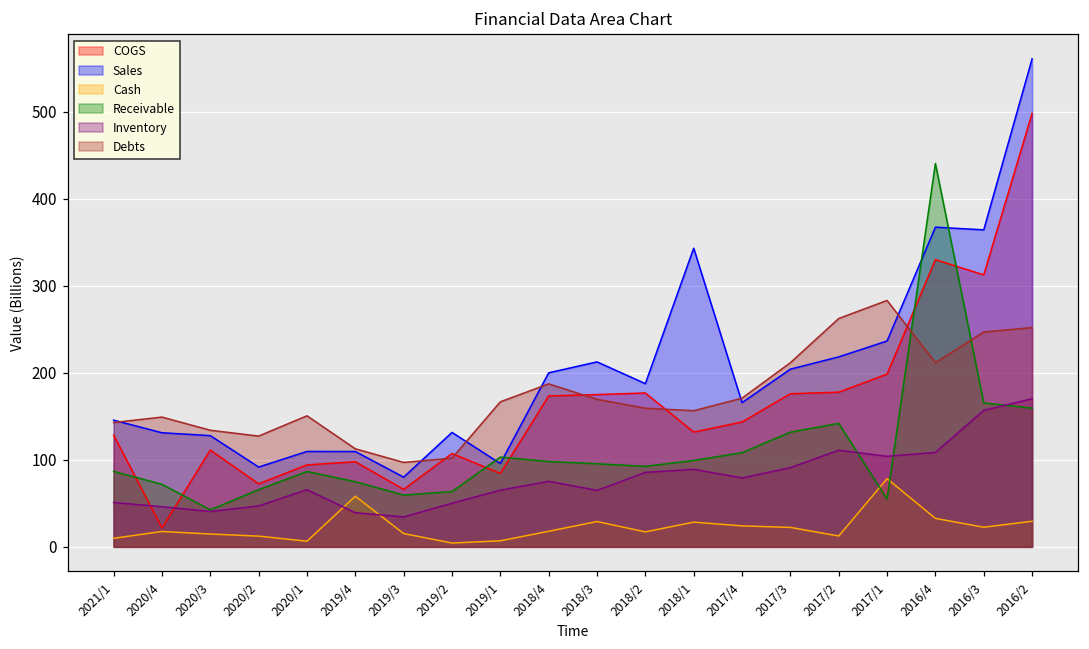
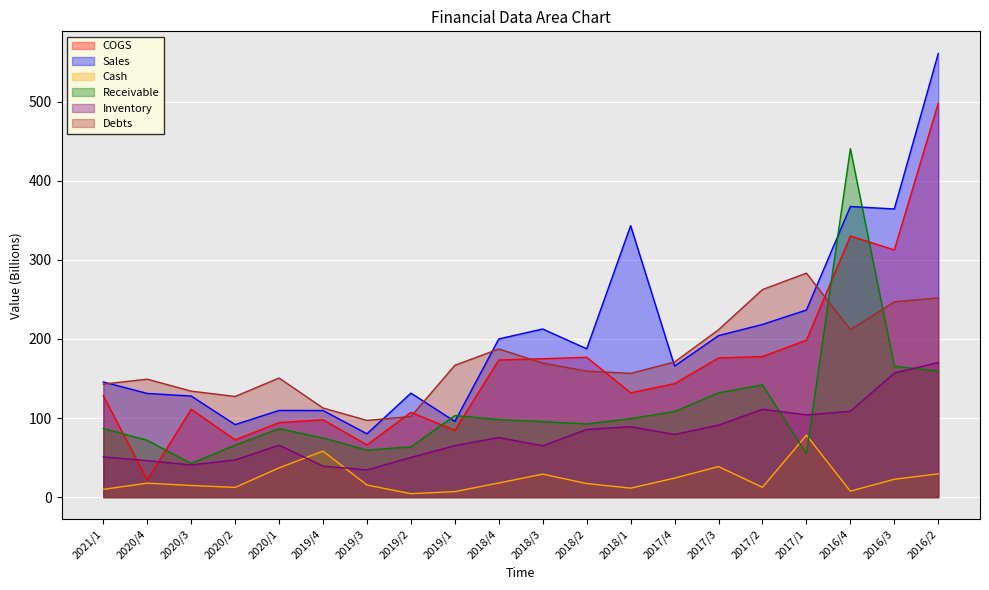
  {
    "Sales": {
      "2020/4": 130,
      "2020/3": 130,
      "2020/2": 90,
      "2020/1": 110,
      "2019/3": 80,
      "2019/2": 130,
      "2019/1": 100,
      "2018/4": 200,
      "2018/3": 210,
      "2018/2": 190,
      "2018/1": 340,
      "2017/4": 170,
      "2017/3": 200,
      "2017/2": 220,
      "2017/1": 240,
      "2016/4": 370,
      "2016/3": 360,
      "2016/2": 560
    },
    "Cash": {
      "2021/1": 10,
      "2020/4": 20,
      "2020/3": 10,
      "2020/2": 10,
-     "2020/1": 10,
+     "2020/1": 40,
      "2019/4": 60,
      "2019/3": 20,
      "2019/2": 0,
      "2019/1": 10,
      "2018/4": 20,
      "2018/3": 30,
      "2018/2": 20,
-     "2018/1": 30,
+     "2018/1": 10,
      "2017/4": 20,
-     "2017/3": 20,
+     "2017/3": 40,
      "2017/2": 10,
      "2017/1": 80,
-     "2016/4": 30,
+     "2016/4": 10,
      "2016/3": 20,
      "2016/2": 30
    },
    "Receivable": {
      "2021/1": 90,
      "2020/4": 70,
      "2020/2": 70,
      "2020/1": 90,
      "2019/4": 70,
      "2019/3": 60,
      "2019/2": 60,
      "2019/1": 100,
      "2018/4": 100,
      "2018/3": 100,
      "2018/2": 90,
      "2018/1": 100,
      "2017/4": 110,
      "2017/3": 130,
      "2017/2": 140,
      "2017/1": 50,
      "2016/4": 440,
      "2016/3": 170,
      "2016/2": 160
    }
  }
